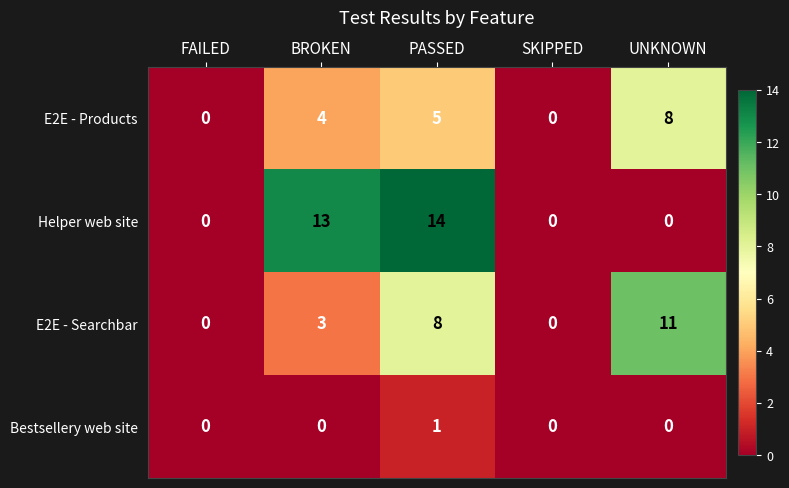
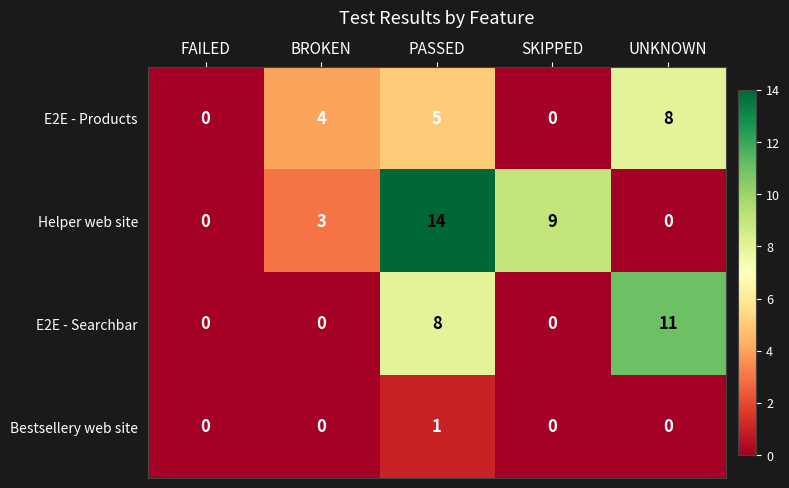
  {
    "E2E - Products": {
      "FAILED": 0,
      "BROKEN": 4,
      "PASSED": 5,
      "SKIPPED": 0,
      "UNKNOWN": 8
    },
    "Helper web site": {
      "FAILED": 0,
-     "BROKEN": 13,
+     "BROKEN": 3,
      "PASSED": 14,
-     "SKIPPED": 0,
+     "SKIPPED": 9,
      "UNKNOWN": 0
    },
    "E2E - Searchbar": {
      "FAILED": 0,
-     "BROKEN": 3,
+     "BROKEN": 0,
      "PASSED": 8,
      "SKIPPED": 0,
      "UNKNOWN": 11
    },
    "Bestsellery web site": {
      "FAILED": 0,
      "BROKEN": 0,
      "PASSED": 1,
      "SKIPPED": 0,
      "UNKNOWN": 0
    }
  }
